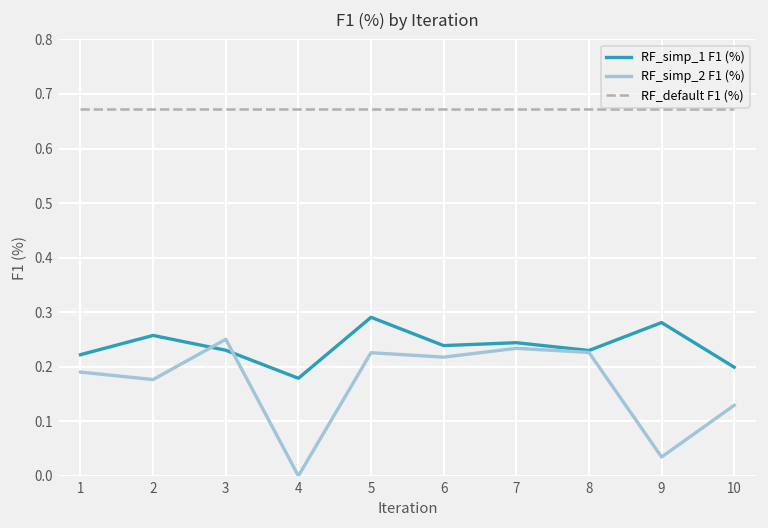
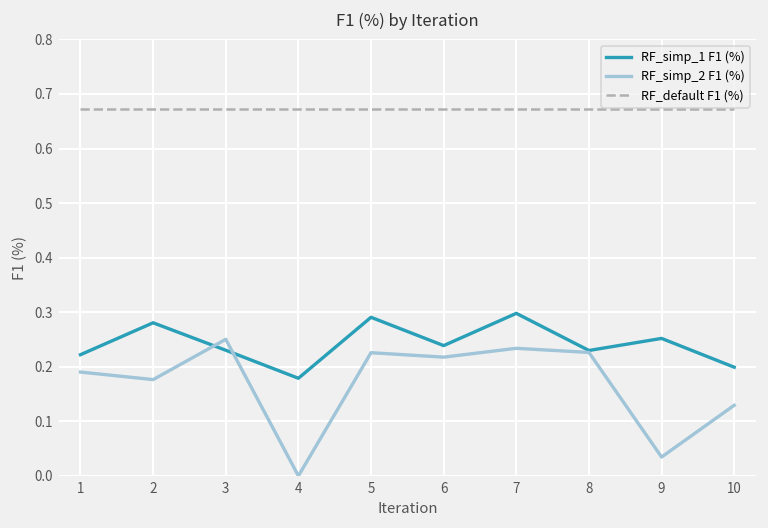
  {
    "RF_simp_1 F1 (%)": {
      "1": 0.22,
-     "2": 0.26,
+     "2": 0.28,
      "3": 0.23,
      "4": 0.18,
      "5": 0.29,
      "6": 0.24,
-     "7": 0.24,
-     "9": 0.28,
+     "7": 0.30,
+     "9": 0.25,
      "10": 0.20
    }
  }
